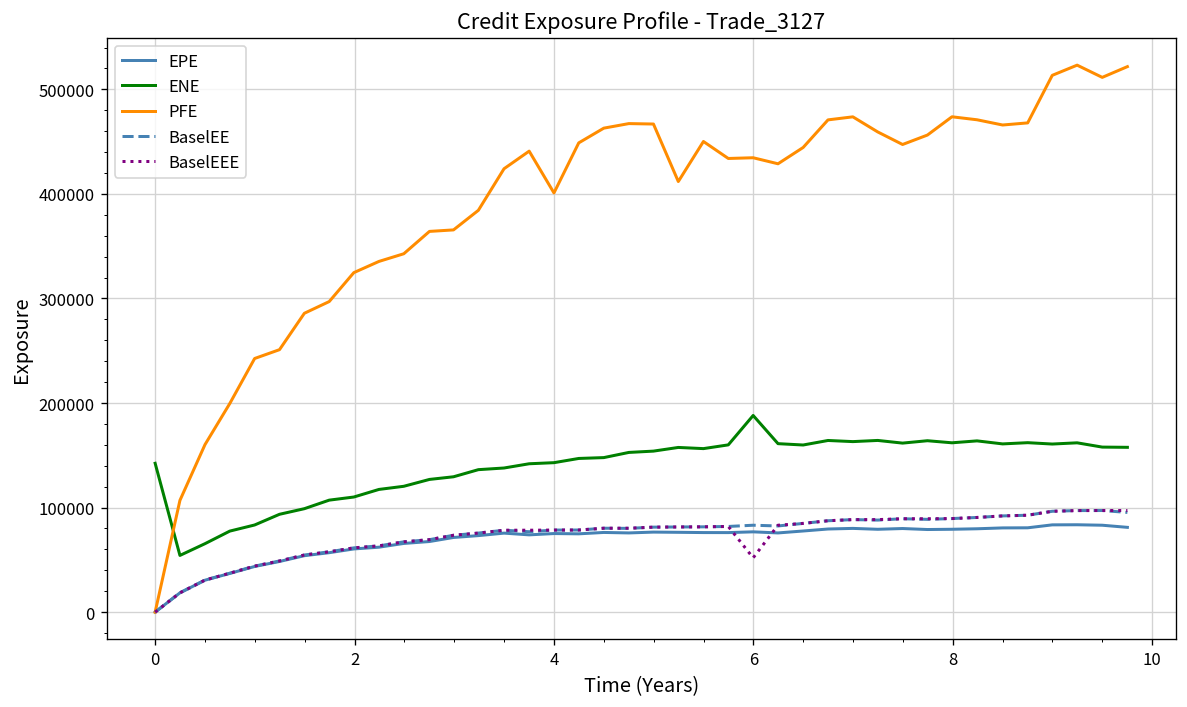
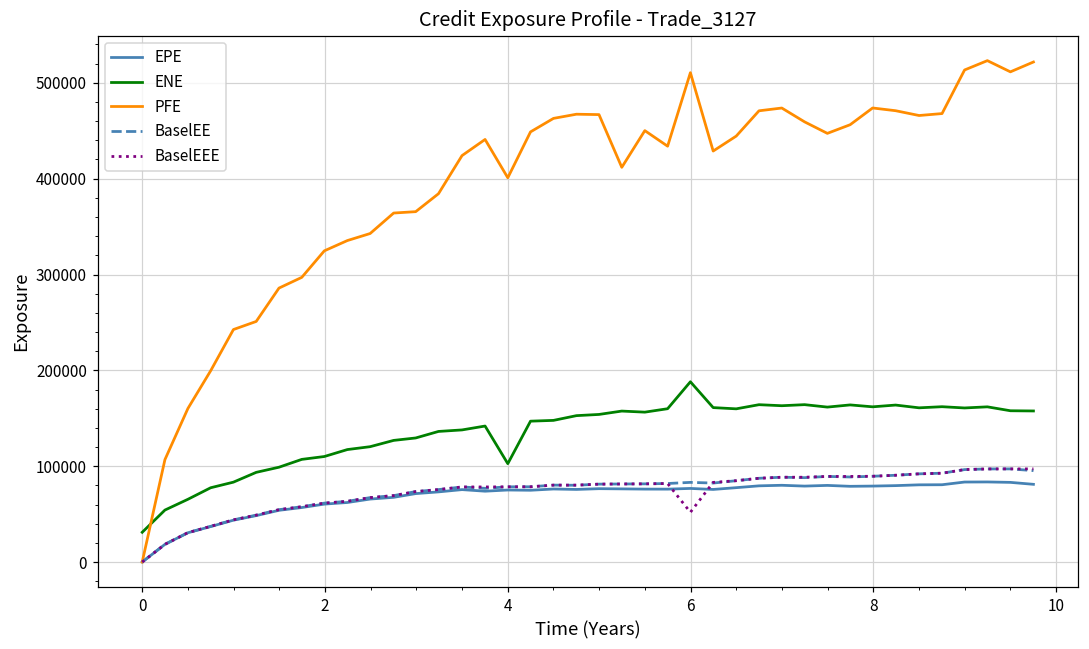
  {
    "ENE": {
-     "0": 140000,
-     "4": 140000,
+     "0": 30000,
+     "4": 100000,
      "6": 190000
    },
    "PFE": {
      "4": 400000,
-     "6": 430000
+     "6": 510000
    },
    "BaselEEE": {
      "6": 50000
    }
  }
